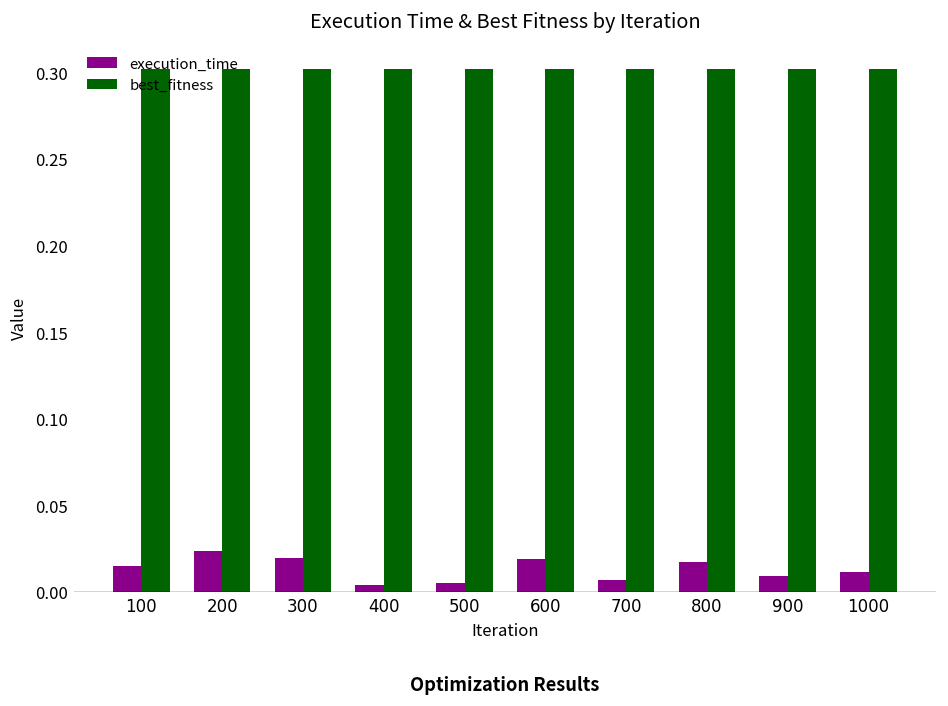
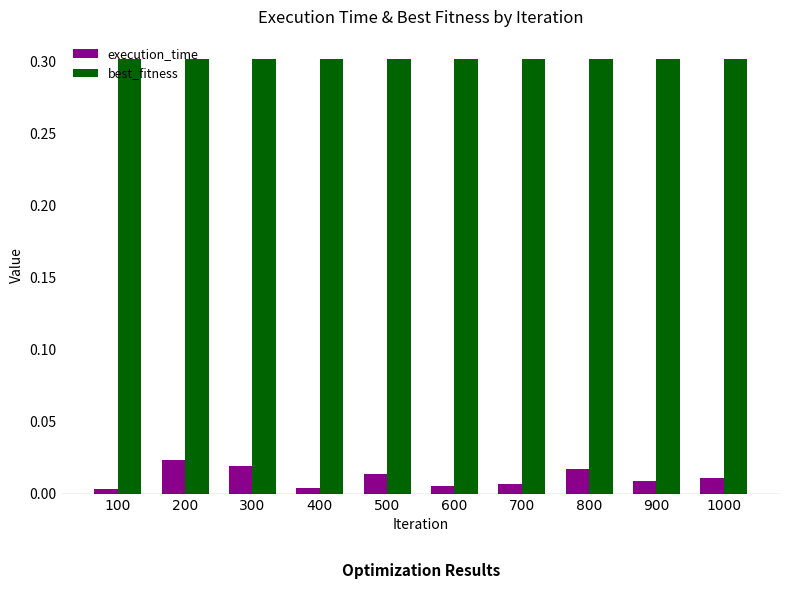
  {
    "execution_time": {
-     "100": 0.015,
+     "100": 0.003,
      "200": 0.024,
      "300": 0.019,
      "400": 0.004,
-     "500": 0.005,
-     "600": 0.019,
+     "500": 0.014,
+     "600": 0.005,
      "700": 0.007,
      "800": 0.017,
      "900": 0.009,
      "1000": 0.011
    },
    "best_fitness": {
      "100": 0.302,
      "200": 0.302,
      "300": 0.302,
      "400": 0.302,
      "500": 0.302,
      "600": 0.302,
      "700": 0.302,
      "800": 0.302,
      "900": 0.302,
      "1000": 0.302
    }
  }
